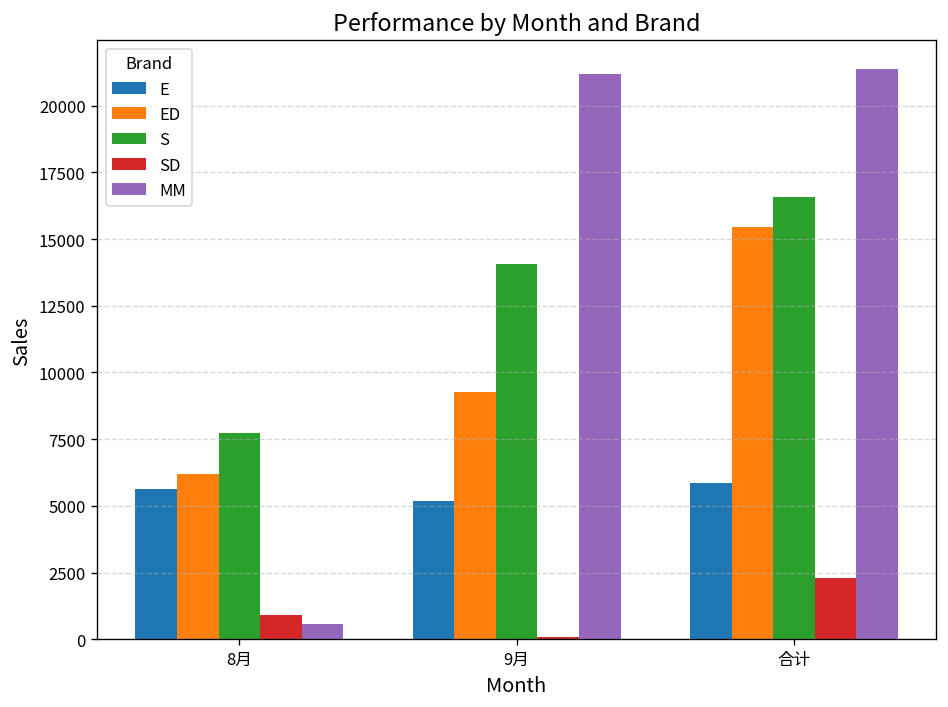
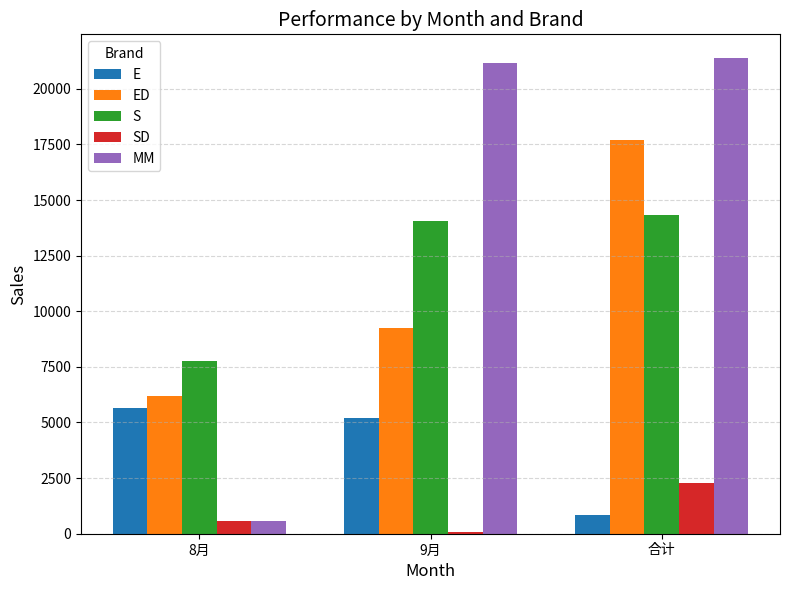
  {
    "E": {
      "8月": 5600,
      "9月": 5200,
-     "合计": 5900
+     "合计": 800
    },
    "ED": {
      "8月": 6200,
      "9月": 9300,
-     "合计": 15400
+     "合计": 17700
    },
    "S": {
      "8月": 7700,
      "9月": 14100,
-     "合计": 16600
+     "合计": 14300
    },
    "SD": {
-     "8月": 900,
+     "8月": 600,
      "合计": 2300
    },
    "MM": {
      "8月": 600,
      "9月": 21200,
      "合计": 21400
    }
  }
